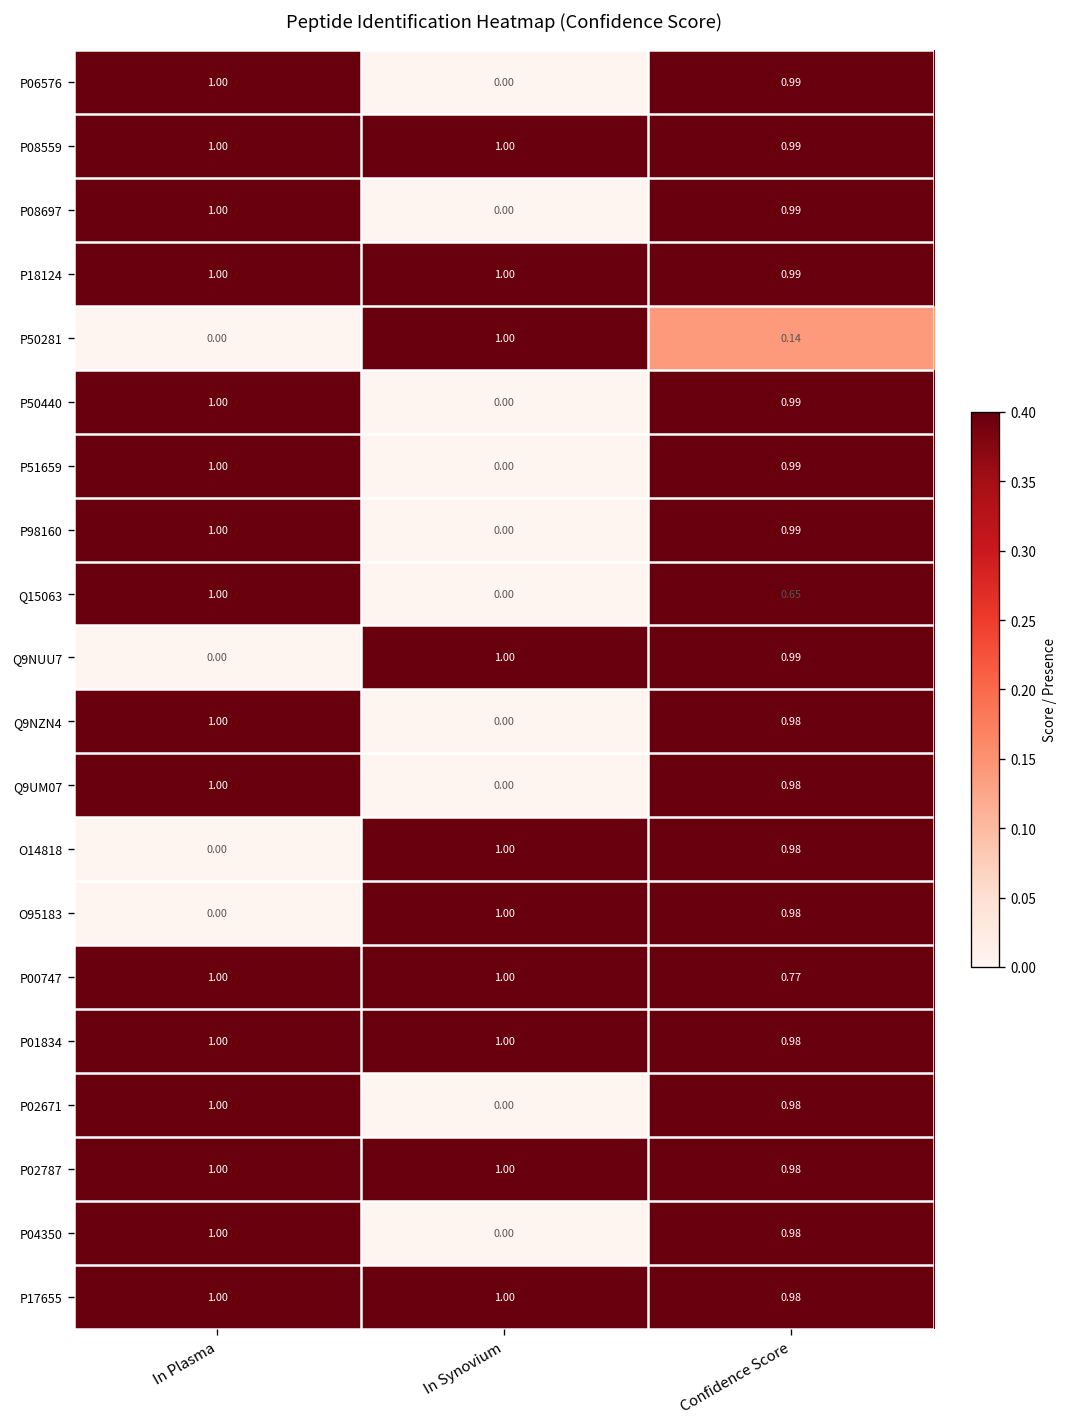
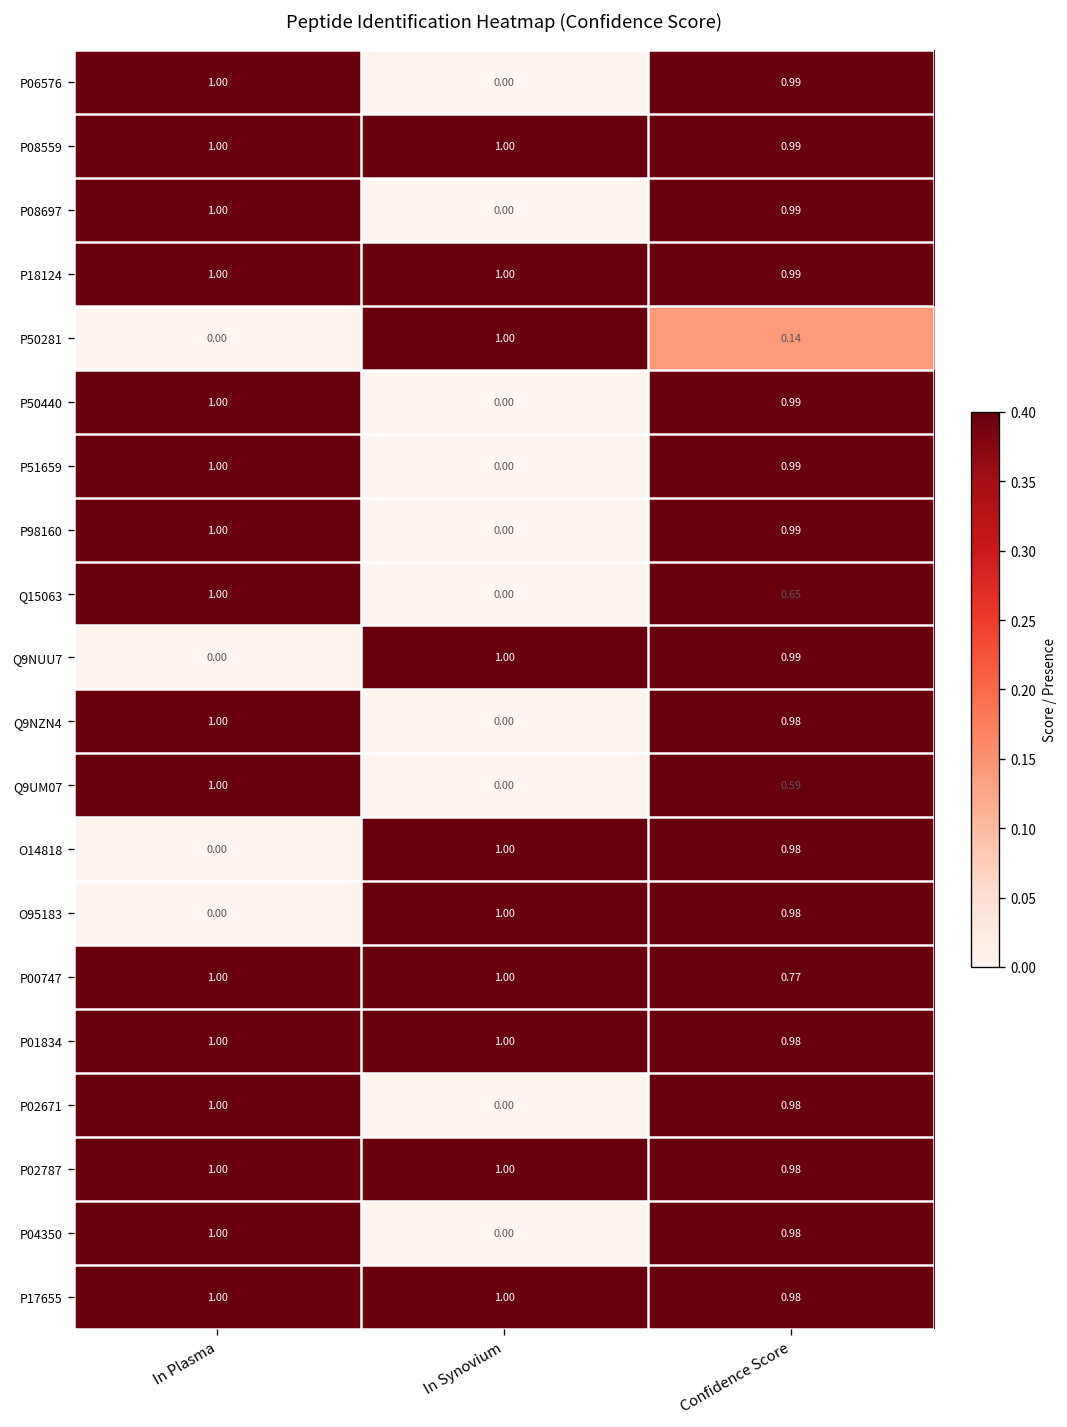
  {
    "P06576": {
      "In Plasma": 1.00,
      "In Synovium": 0.00,
      "Confidence Score": 0.99
    },
    "P08559": {
      "In Plasma": 1.00,
      "In Synovium": 1.00,
      "Confidence Score": 0.99
    },
    "P08697": {
      "In Plasma": 1.00,
      "In Synovium": 0.00,
      "Confidence Score": 0.99
    },
    "P18124": {
      "In Plasma": 1.00,
      "In Synovium": 1.00,
      "Confidence Score": 0.99
    },
    "P50281": {
      "In Plasma": 0.00,
      "In Synovium": 1.00,
      "Confidence Score": 0.14
    },
    "P50440": {
      "In Plasma": 1.00,
      "In Synovium": 0.00,
      "Confidence Score": 0.99
    },
    "P51659": {
      "In Plasma": 1.00,
      "In Synovium": 0.00,
      "Confidence Score": 0.99
    },
    "P98160": {
      "In Plasma": 1.00,
      "In Synovium": 0.00,
      "Confidence Score": 0.99
    },
    "Q15063": {
      "In Plasma": 1.00,
      "In Synovium": 0.00,
      "Confidence Score": 0.65
    },
    "Q9NUU7": {
      "In Plasma": 0.00,
      "In Synovium": 1.00,
      "Confidence Score": 0.99
    },
    "Q9NZN4": {
      "In Plasma": 1.00,
      "In Synovium": 0.00,
      "Confidence Score": 0.98
    },
    "Q9UM07": {
      "In Plasma": 1.00,
      "In Synovium": 0.00,
-     "Confidence Score": 0.98
+     "Confidence Score": 0.59
    },
    "O14818": {
      "In Plasma": 0.00,
      "In Synovium": 1.00,
      "Confidence Score": 0.98
    },
    "O95183": {
      "In Plasma": 0.00,
      "In Synovium": 1.00,
      "Confidence Score": 0.98
    },
    "P00747": {
      "In Plasma": 1.00,
      "In Synovium": 1.00,
      "Confidence Score": 0.77
    },
    "P01834": {
      "In Plasma": 1.00,
      "In Synovium": 1.00,
      "Confidence Score": 0.98
    },
    "P02671": {
      "In Plasma": 1.00,
      "In Synovium": 0.00,
      "Confidence Score": 0.98
    },
    "P02787": {
      "In Plasma": 1.00,
      "In Synovium": 1.00,
      "Confidence Score": 0.98
    },
    "P04350": {
      "In Plasma": 1.00,
      "In Synovium": 0.00,
      "Confidence Score": 0.98
    },
    "P17655": {
      "In Plasma": 1.00,
      "In Synovium": 1.00,
      "Confidence Score": 0.98
    }
  }
